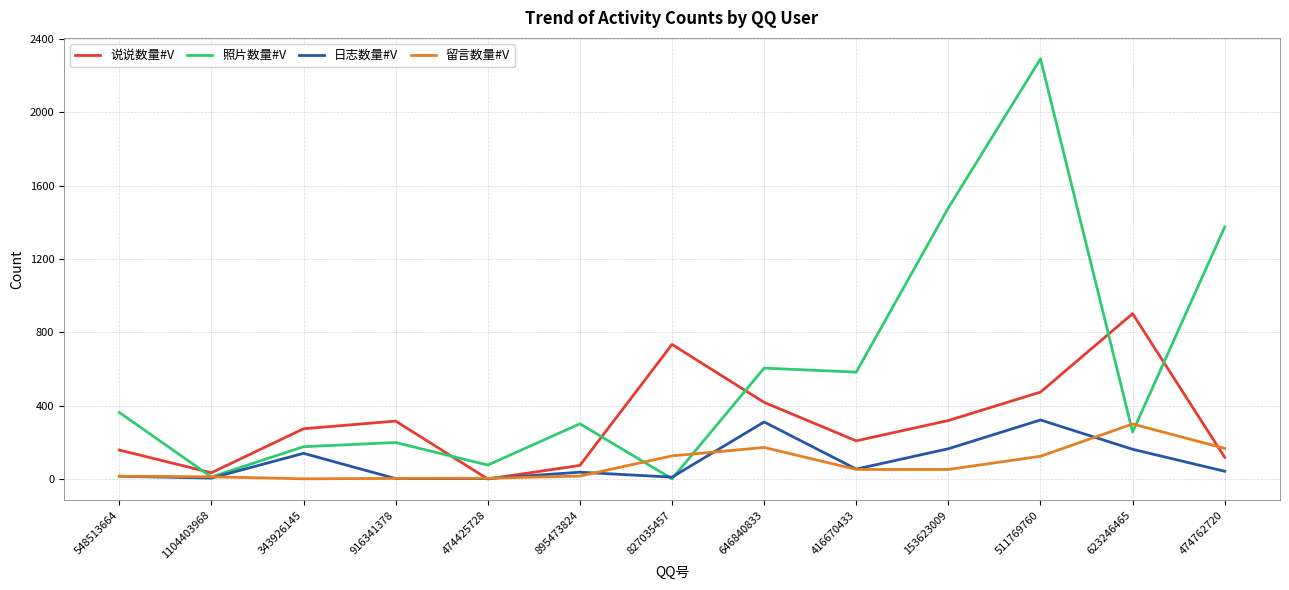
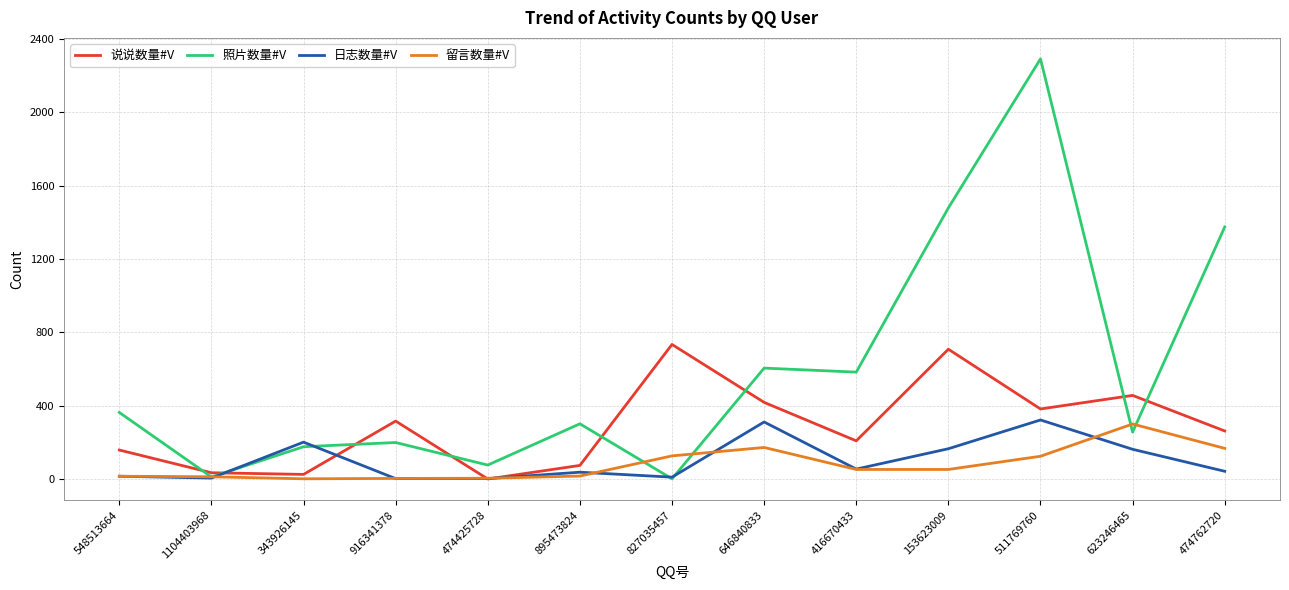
  {
    "说说数量#V": {
      "548513664": 160,
      "1104403968": 30,
-     "343926145": 270,
+     "343926145": 30,
      "916341378": 320,
      "895473824": 70,
      "827035457": 730,
      "646840833": 420,
      "416670433": 210,
-     "153623009": 320,
-     "511769760": 470,
-     "623246465": 900,
-     "474762720": 120
+     "153623009": 710,
+     "511769760": 380,
+     "623246465": 460,
+     "474762720": 260
    },
    "照片数量#V": {
      "548513664": 360,
      "343926145": 180,
      "916341378": 200,
      "474425728": 80,
      "895473824": 300,
      "646840833": 610,
      "416670433": 580,
      "153623009": 1480,
      "511769760": 2290,
      "623246465": 260,
      "474762720": 1380
    },
    "日志数量#V": {
-     "343926145": 140,
+     "343926145": 200,
      "895473824": 40,
      "646840833": 310,
      "153623009": 170,
      "511769760": 320,
      "623246465": 160,
      "474762720": 40
    },
    "留言数量#V": {
      "343926145": 0,
      "895473824": 20,
      "827035457": 130,
      "646840833": 170,
      "153623009": 50,
      "511769760": 120,
      "623246465": 300,
      "474762720": 170
    }
  }
